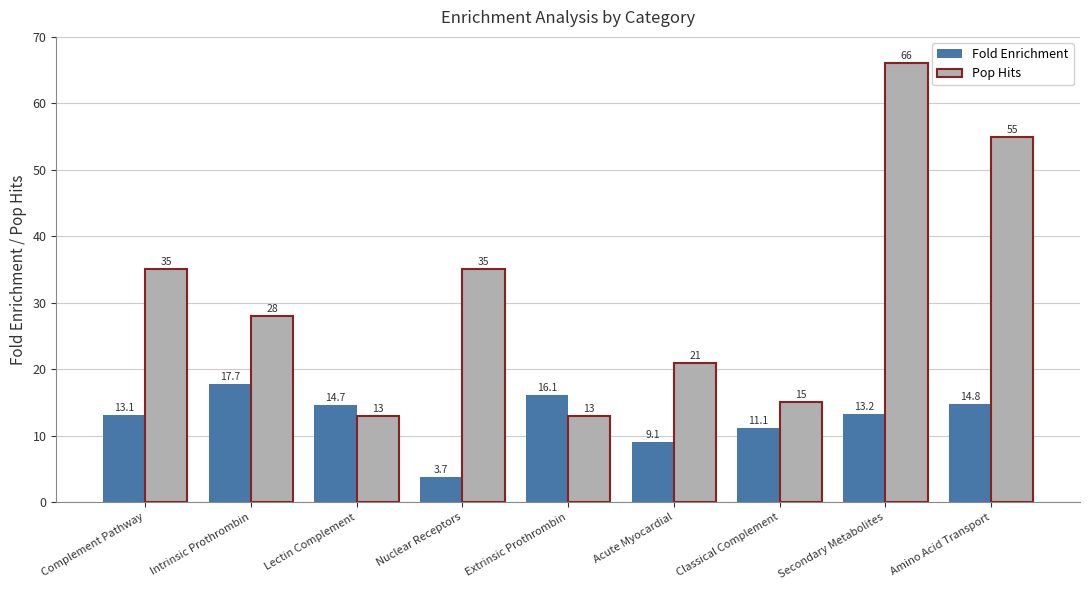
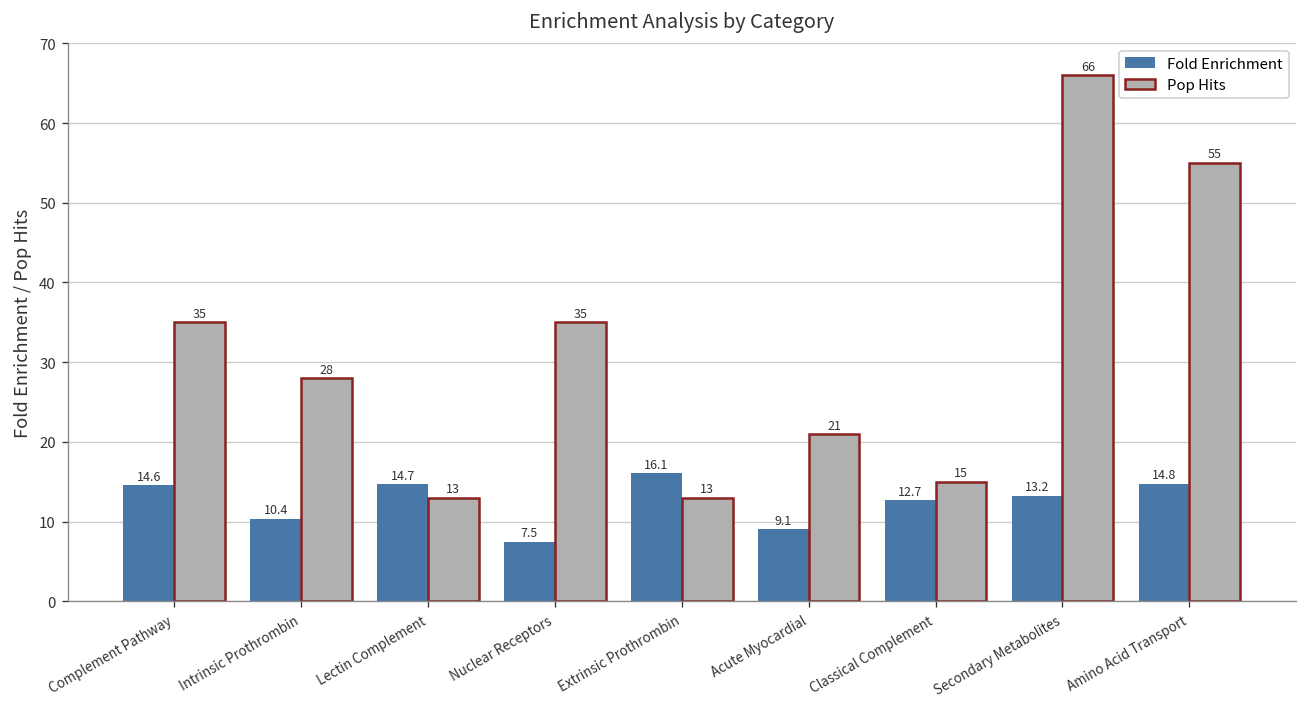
  {
    "Fold Enrichment": {
-     "Complement Pathway": 13.1,
-     "Intrinsic Prothrombin": 17.7,
+     "Complement Pathway": 14.6,
+     "Intrinsic Prothrombin": 10.4,
      "Lectin Complement": 14.7,
-     "Nuclear Receptors": 3.7,
+     "Nuclear Receptors": 7.5,
      "Extrinsic Prothrombin": 16.1,
      "Acute Myocardial": 9.1,
-     "Classical Complement": 11.1,
+     "Classical Complement": 12.7,
      "Secondary Metabolites": 13.2,
      "Amino Acid Transport": 14.8
    },
    "Pop Hits": {
      "Complement Pathway": 35,
      "Intrinsic Prothrombin": 28,
      "Lectin Complement": 13,
      "Nuclear Receptors": 35,
      "Extrinsic Prothrombin": 13,
      "Acute Myocardial": 21,
      "Classical Complement": 15,
      "Secondary Metabolites": 66,
      "Amino Acid Transport": 55
    }
  }
